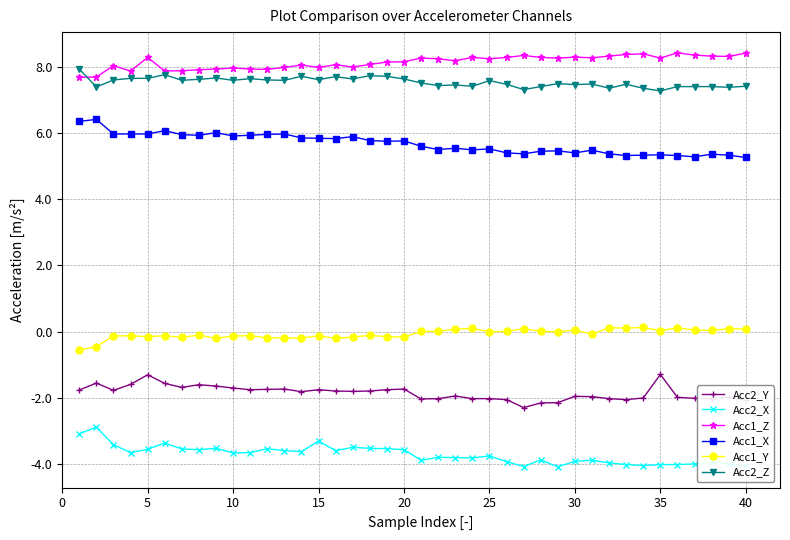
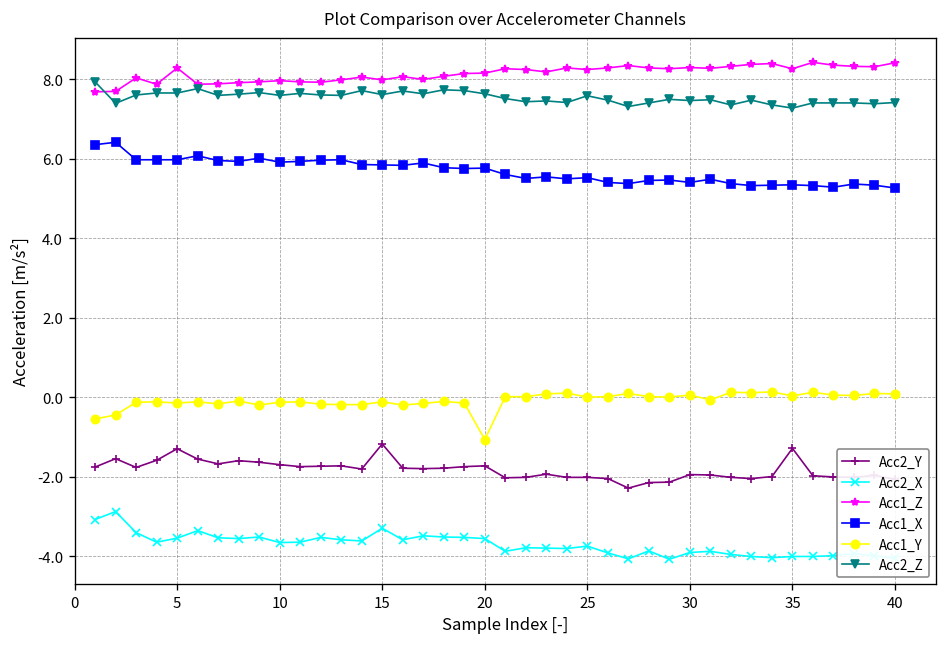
  {
    "Acc2_Y": {
      "5": -1.3,
      "10": -1.7,
-     "15": -1.8,
+     "15": -1.2,
      "20": -1.7,
      "25": -2.0,
      "30": -2.0,
      "35": -1.3
    },
    "Acc2_X": {
      "5": -3.6,
      "10": -3.7,
      "15": -3.3,
      "20": -3.6,
      "25": -3.8,
      "30": -3.9,
      "35": -4.0
    },
    "Acc1_Z": {
      "5": 8.3,
      "10": 8.0,
      "15": 8.0,
      "20": 8.2,
      "25": 8.2,
      "30": 8.3,
      "35": 8.3,
      "40": 8.4
    },
    "Acc1_X": {
      "5": 6.0,
      "10": 5.9,
      "15": 5.8,
      "20": 5.8,
      "25": 5.5,
      "30": 5.4,
      "35": 5.3,
      "40": 5.3
    },
    "Acc1_Y": {
      "5": -0.2,
      "10": -0.1,
      "15": -0.1,
-     "20": -0.2,
+     "20": -1.1,
      "25": 0.0,
      "30": 0.1,
      "35": 0.0,
      "40": 0.1
    },
    "Acc2_Z": {
      "5": 7.7,
      "10": 7.6,
      "15": 7.6,
      "20": 7.6,
      "25": 7.6,
      "30": 7.5,
      "35": 7.3,
      "40": 7.4
    }
  }
